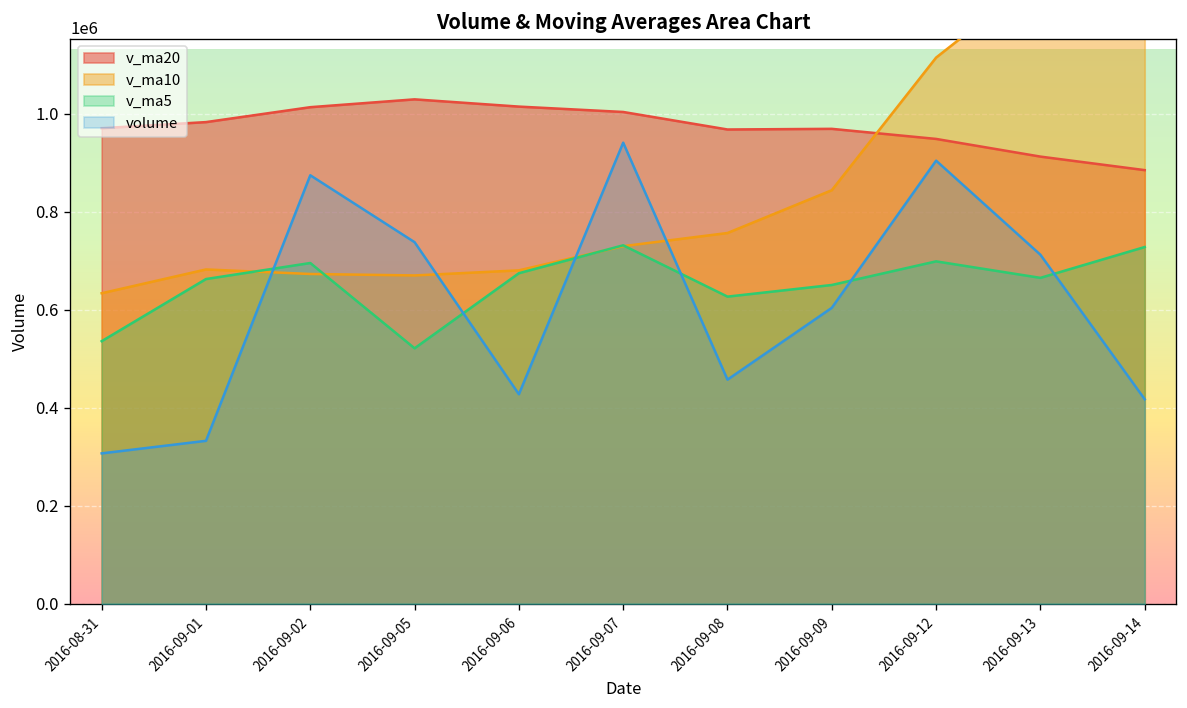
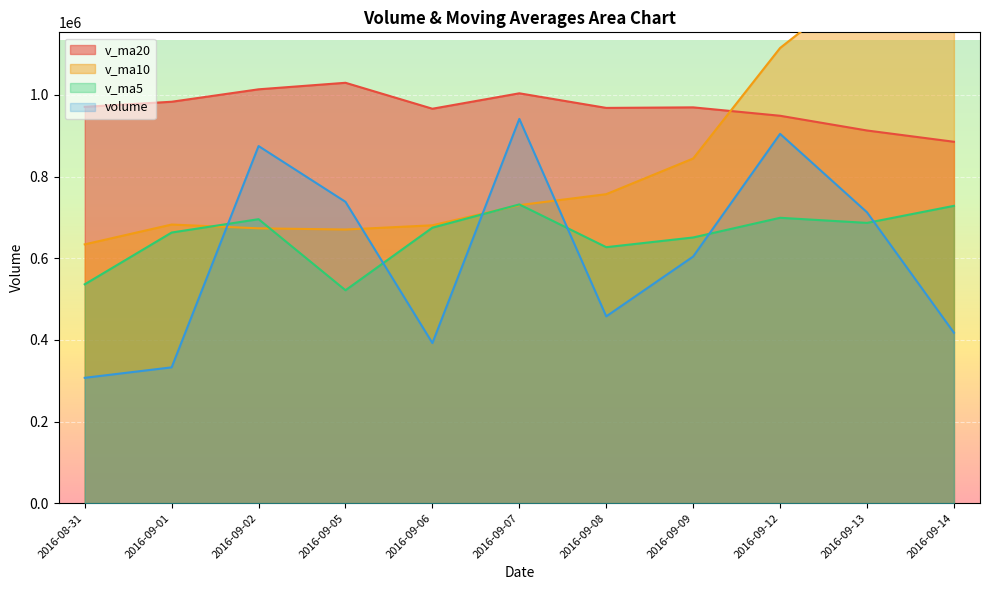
  {
    "v_ma20": {
      "2016-09-01": 980000,
      "2016-09-02": 1010000,
      "2016-09-05": 1030000,
-     "2016-09-06": 1010000,
+     "2016-09-06": 970000,
      "2016-09-07": 1000000,
      "2016-09-08": 970000,
      "2016-09-09": 970000,
      "2016-09-12": 950000,
      "2016-09-13": 910000,
      "2016-09-14": 890000
    },
    "v_ma10": {
      "2016-08-31": 630000,
      "2016-09-01": 680000,
      "2016-09-02": 670000,
      "2016-09-05": 670000,
      "2016-09-08": 760000,
      "2016-09-09": 840000,
      "2016-09-12": 1110000
    },
    "v_ma5": {
      "2016-08-31": 540000,
      "2016-09-01": 660000,
      "2016-09-02": 700000,
      "2016-09-05": 520000,
      "2016-09-08": 630000,
      "2016-09-09": 650000,
      "2016-09-12": 700000,
-     "2016-09-13": 670000,
+     "2016-09-13": 690000,
      "2016-09-14": 730000
    },
    "volume": {
      "2016-08-31": 310000,
      "2016-09-01": 330000,
      "2016-09-02": 870000,
      "2016-09-05": 740000,
-     "2016-09-06": 430000,
+     "2016-09-06": 390000,
      "2016-09-07": 940000,
      "2016-09-08": 460000,
      "2016-09-09": 600000,
      "2016-09-12": 900000,
      "2016-09-13": 710000,
      "2016-09-14": 420000
    }
  }
